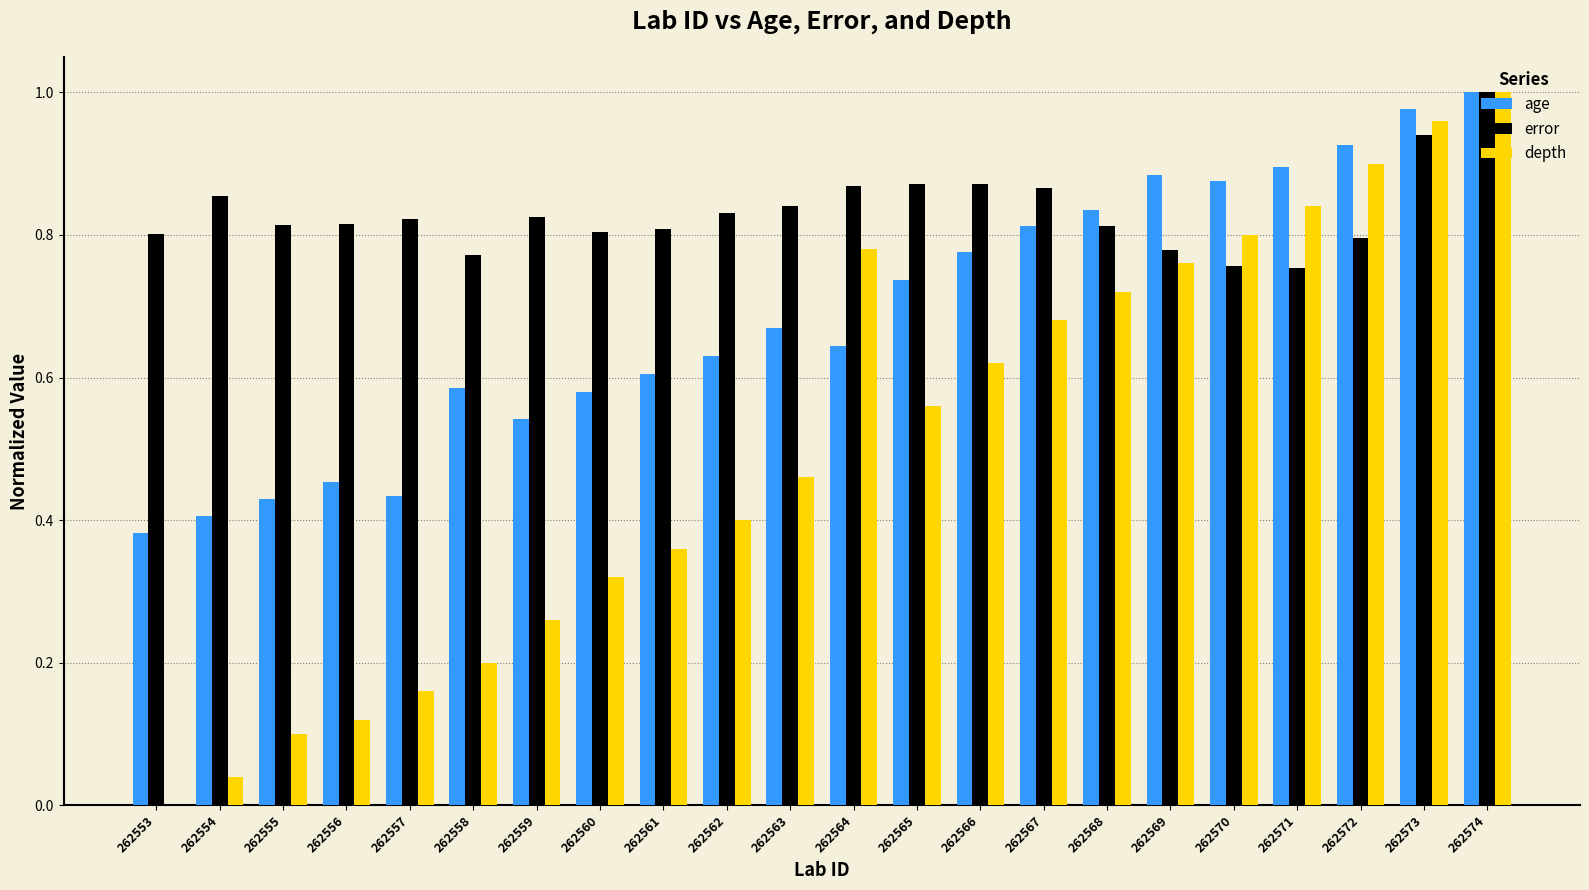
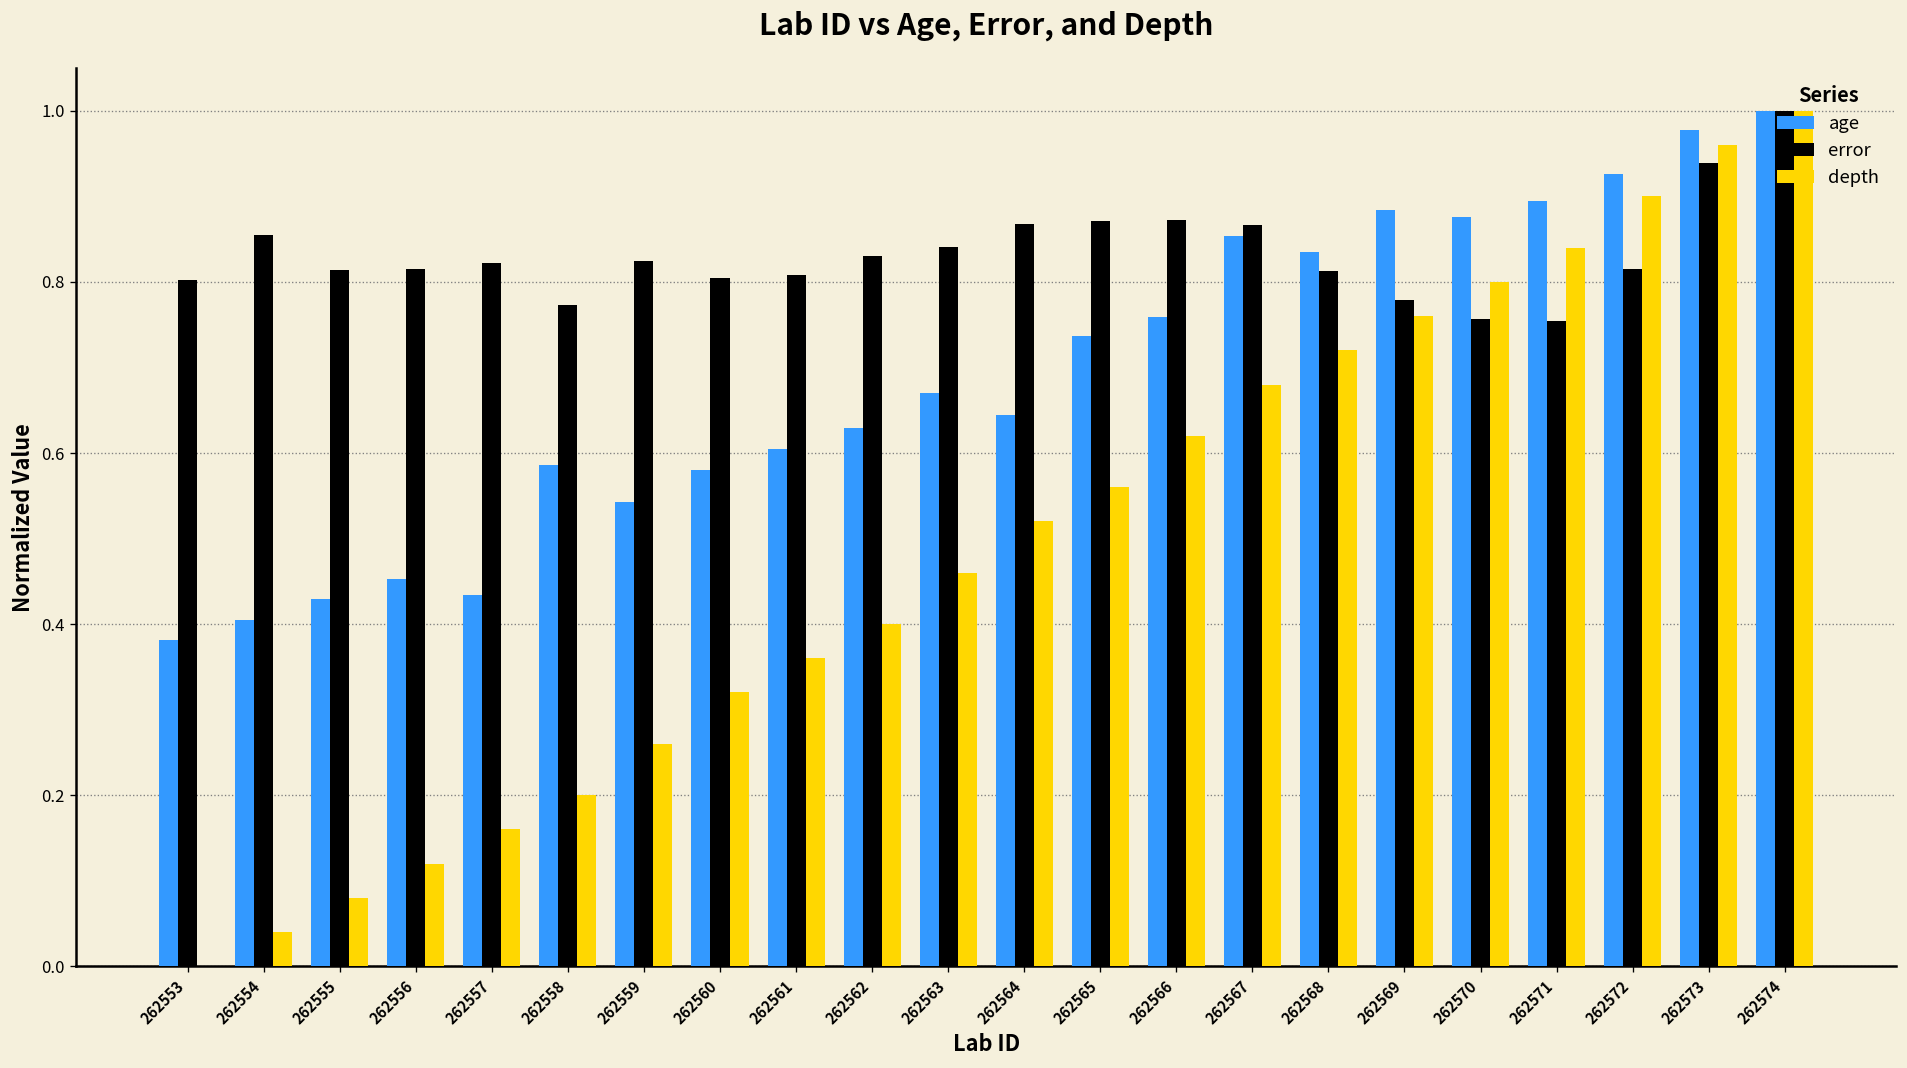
  {
    "age": {
      "262553": 0.38,
      "262554": 0.41,
      "262555": 0.43,
      "262556": 0.45,
      "262557": 0.43,
      "262558": 0.59,
      "262559": 0.54,
      "262560": 0.58,
      "262561": 0.60,
      "262562": 0.63,
      "262563": 0.67,
      "262564": 0.64,
      "262565": 0.74,
-     "262566": 0.78,
-     "262567": 0.81,
+     "262566": 0.76,
+     "262567": 0.85,
      "262568": 0.84,
      "262569": 0.88,
      "262570": 0.88,
      "262571": 0.89,
      "262572": 0.93,
      "262573": 0.98,
      "262574": 1.00
    },
    "error": {
      "262553": 0.80,
      "262554": 0.86,
      "262555": 0.81,
      "262556": 0.81,
      "262557": 0.82,
      "262558": 0.77,
      "262559": 0.82,
      "262560": 0.80,
      "262561": 0.81,
      "262562": 0.83,
      "262563": 0.84,
      "262564": 0.87,
      "262565": 0.87,
      "262566": 0.87,
      "262567": 0.87,
      "262568": 0.81,
      "262569": 0.78,
      "262570": 0.76,
      "262571": 0.75,
-     "262572": 0.80,
+     "262572": 0.81,
      "262573": 0.94,
      "262574": 1.00
    },
    "depth": {
      "262553": 0.00,
      "262554": 0.04,
-     "262555": 0.10,
+     "262555": 0.08,
      "262556": 0.12,
      "262557": 0.16,
      "262558": 0.20,
      "262559": 0.26,
      "262560": 0.32,
      "262561": 0.36,
      "262562": 0.40,
      "262563": 0.46,
-     "262564": 0.78,
+     "262564": 0.52,
      "262565": 0.56,
      "262566": 0.62,
      "262567": 0.68,
      "262568": 0.72,
      "262569": 0.76,
      "262570": 0.80,
      "262571": 0.84,
      "262572": 0.90,
      "262573": 0.96,
      "262574": 1.00
    }
  }
